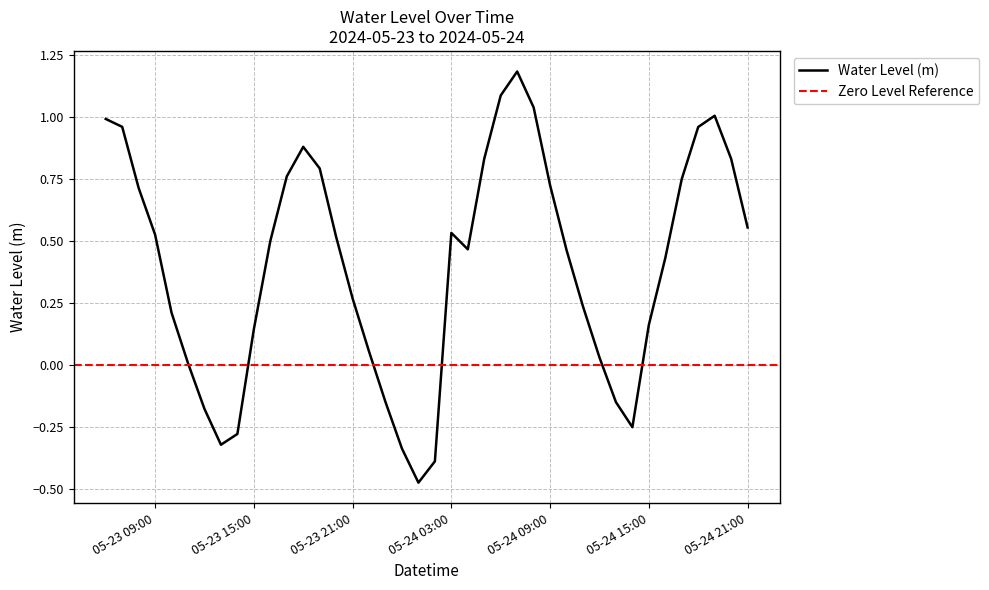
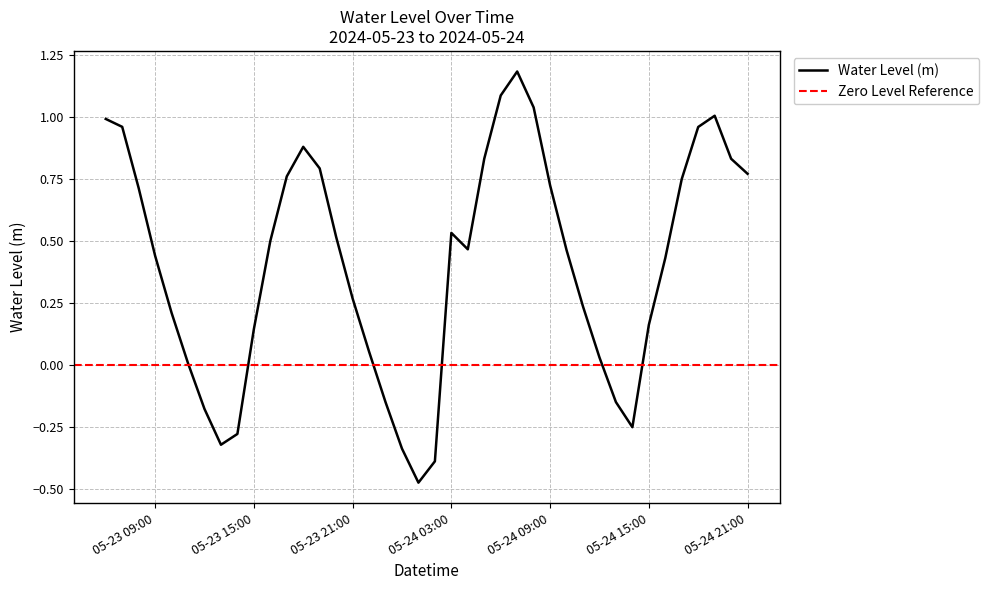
  {
-   "05-23 09:00": 0.52,
+   "05-23 09:00": 0.44,
    "05-23 15:00": 0.14,
    "05-23 21:00": 0.27,
    "05-24 03:00": 0.53,
    "05-24 09:00": 0.72,
    "05-24 15:00": 0.16,
-   "05-24 21:00": 0.55
+   "05-24 21:00": 0.77
  }
